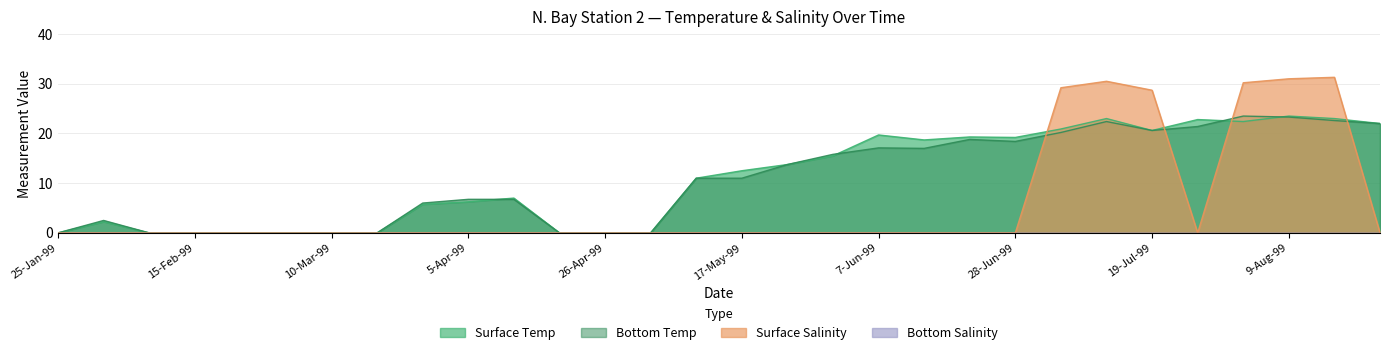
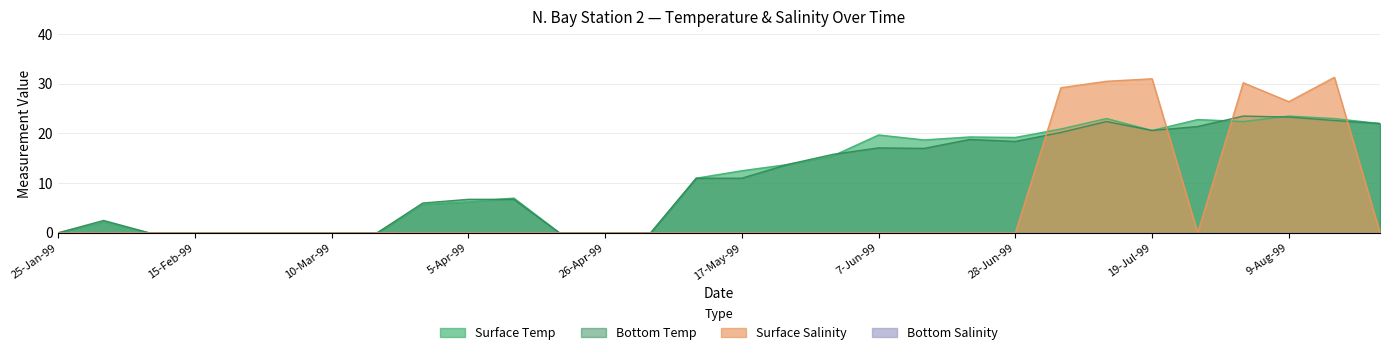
  {
    "Surface Salinity": {
-     "19-Jul-99": 29,
-     "9-Aug-99": 31
+     "19-Jul-99": 31,
+     "9-Aug-99": 26
    },
    "Bottom Salinity": {
      "19-Jul-99": 0,
      "9-Aug-99": 0
    }
  }
